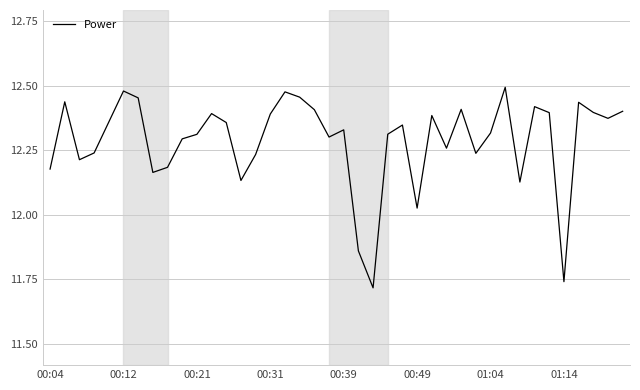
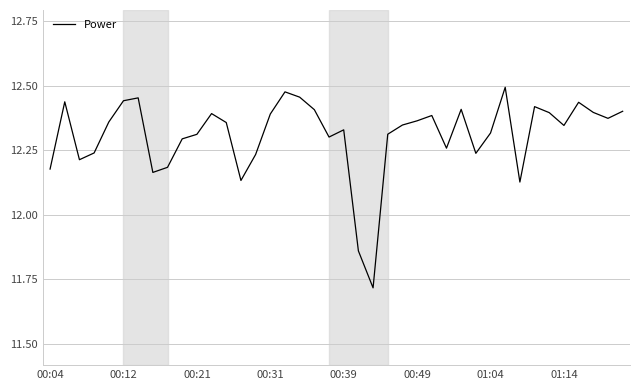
  {
    "00:04": 12.18,
-   "00:12": 12.48,
+   "00:12": 12.44,
    "00:21": 12.31,
    "00:31": 12.39,
    "00:39": 12.33,
-   "00:49": 12.03,
+   "00:49": 12.36,
    "01:04": 12.32,
-   "01:14": 11.74
+   "01:14": 12.35
  }
